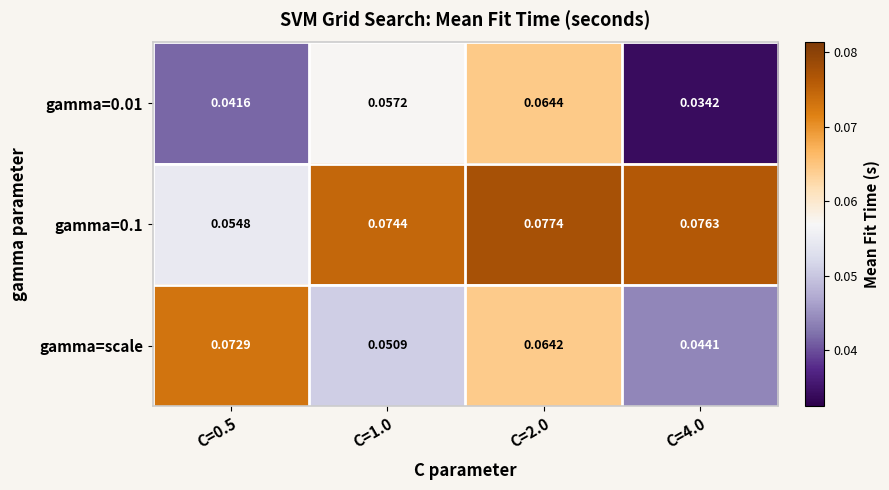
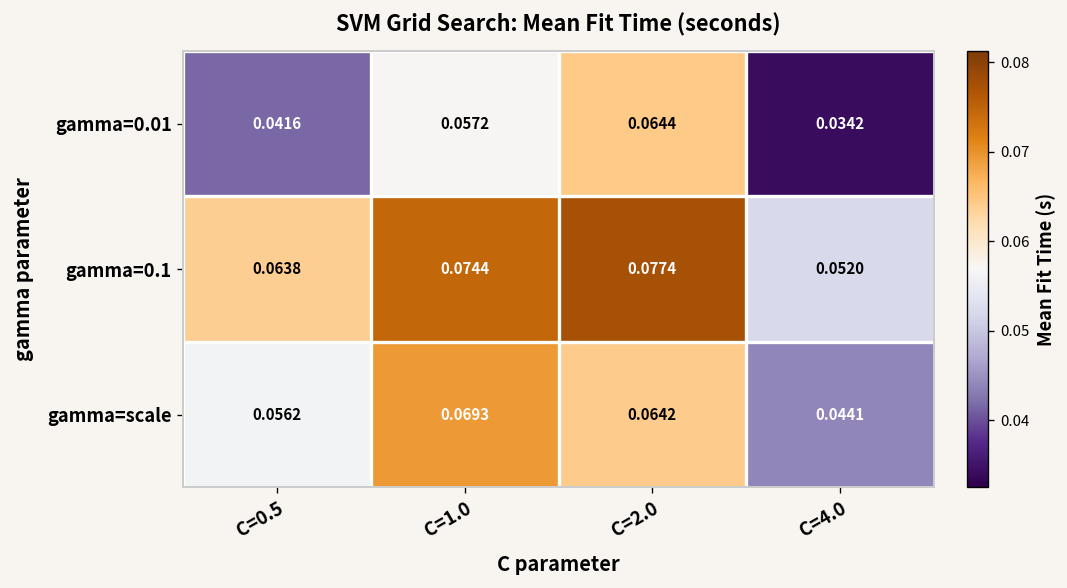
  {
    "gamma=0.01": {
      "C=0.5": 0.0416,
      "C=1.0": 0.0572,
      "C=2.0": 0.0644,
      "C=4.0": 0.0342
    },
    "gamma=0.1": {
-     "C=0.5": 0.0548,
+     "C=0.5": 0.0638,
      "C=1.0": 0.0744,
      "C=2.0": 0.0774,
-     "C=4.0": 0.0763
+     "C=4.0": 0.0520
    },
    "gamma=scale": {
-     "C=0.5": 0.0729,
-     "C=1.0": 0.0509,
+     "C=0.5": 0.0562,
+     "C=1.0": 0.0693,
      "C=2.0": 0.0642,
      "C=4.0": 0.0441
    }
  }
